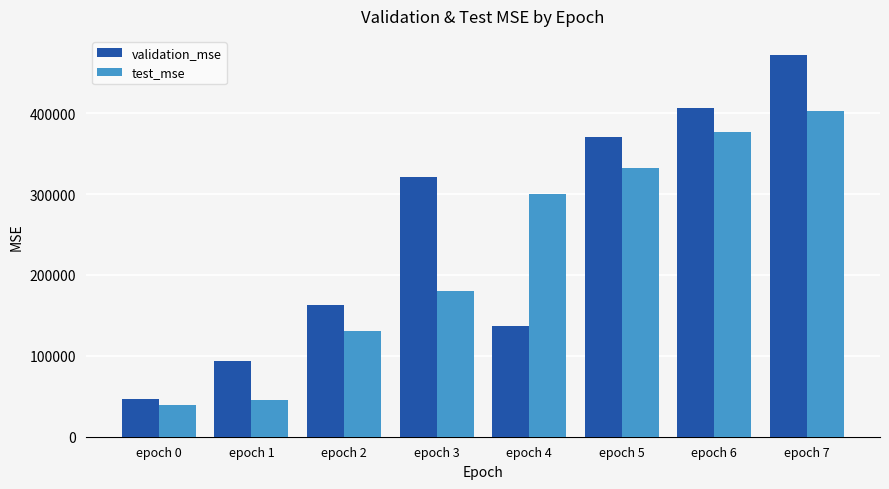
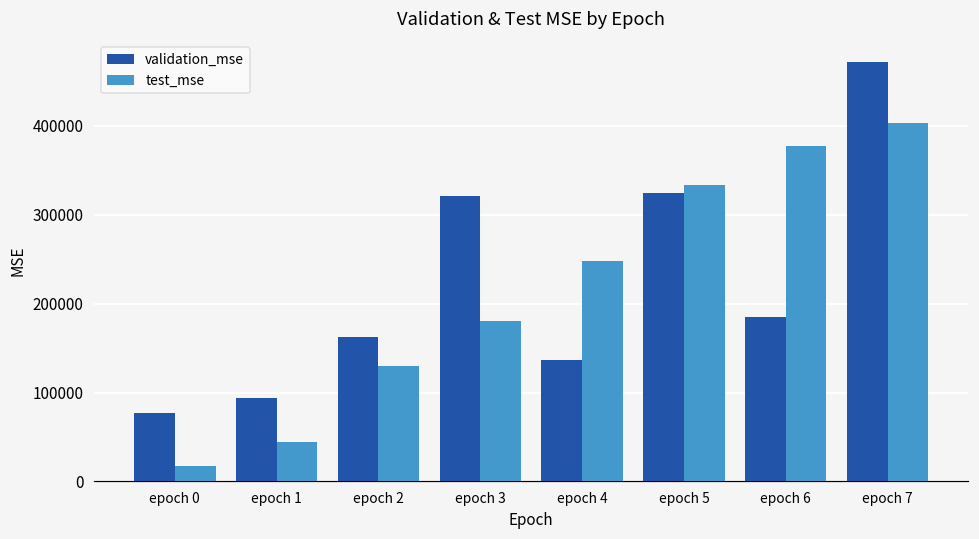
  {
    "validation_mse": {
-     "epoch 0": 50000,
+     "epoch 0": 80000,
      "epoch 1": 90000,
      "epoch 2": 160000,
      "epoch 3": 320000,
      "epoch 4": 140000,
-     "epoch 5": 370000,
-     "epoch 6": 410000,
+     "epoch 5": 320000,
+     "epoch 6": 190000,
      "epoch 7": 470000
    },
    "test_mse": {
-     "epoch 0": 40000,
+     "epoch 0": 20000,
      "epoch 1": 40000,
      "epoch 2": 130000,
      "epoch 3": 180000,
-     "epoch 4": 300000,
+     "epoch 4": 250000,
      "epoch 5": 330000,
      "epoch 6": 380000,
      "epoch 7": 400000
    }
  }
